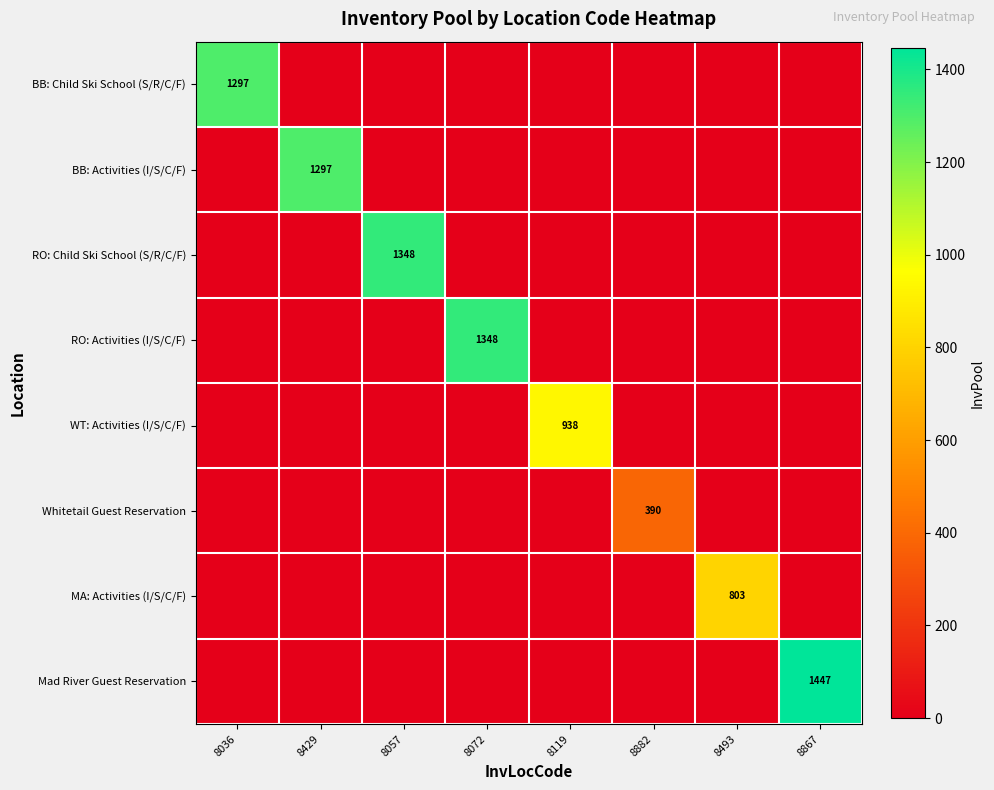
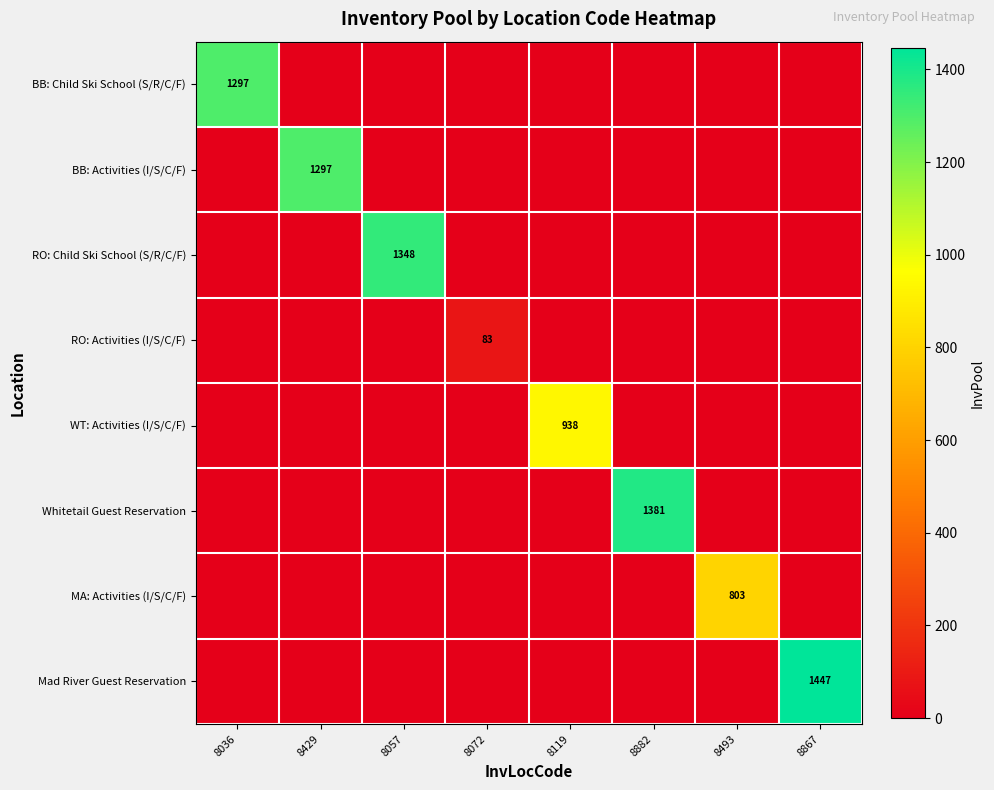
  {
    "BB: Child Ski School (S/R/C/F)": {
      "8036": 1297
    },
    "BB: Activities (I/S/C/F)": {
      "8429": 1297
    },
    "RO: Child Ski School (S/R/C/F)": {
      "8057": 1348
    },
    "RO: Activities (I/S/C/F)": {
-     "8072": 1348
+     "8072": 83
    },
    "WT: Activities (I/S/C/F)": {
      "8119": 938
    },
    "Whitetail Guest Reservation": {
-     "8882": 390
+     "8882": 1381
    },
    "MA: Activities (I/S/C/F)": {
      "8493": 803
    },
    "Mad River Guest Reservation": {
      "8867": 1447
    }
  }
